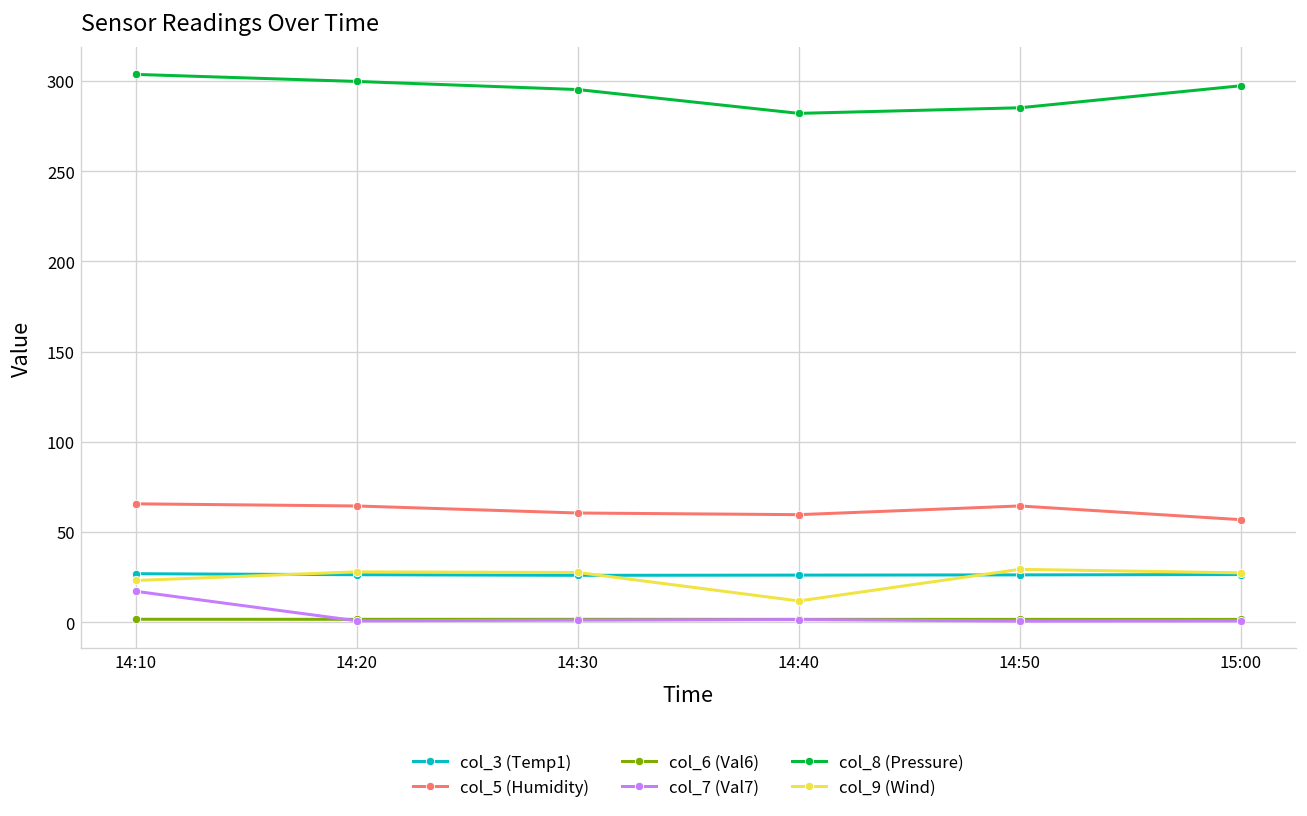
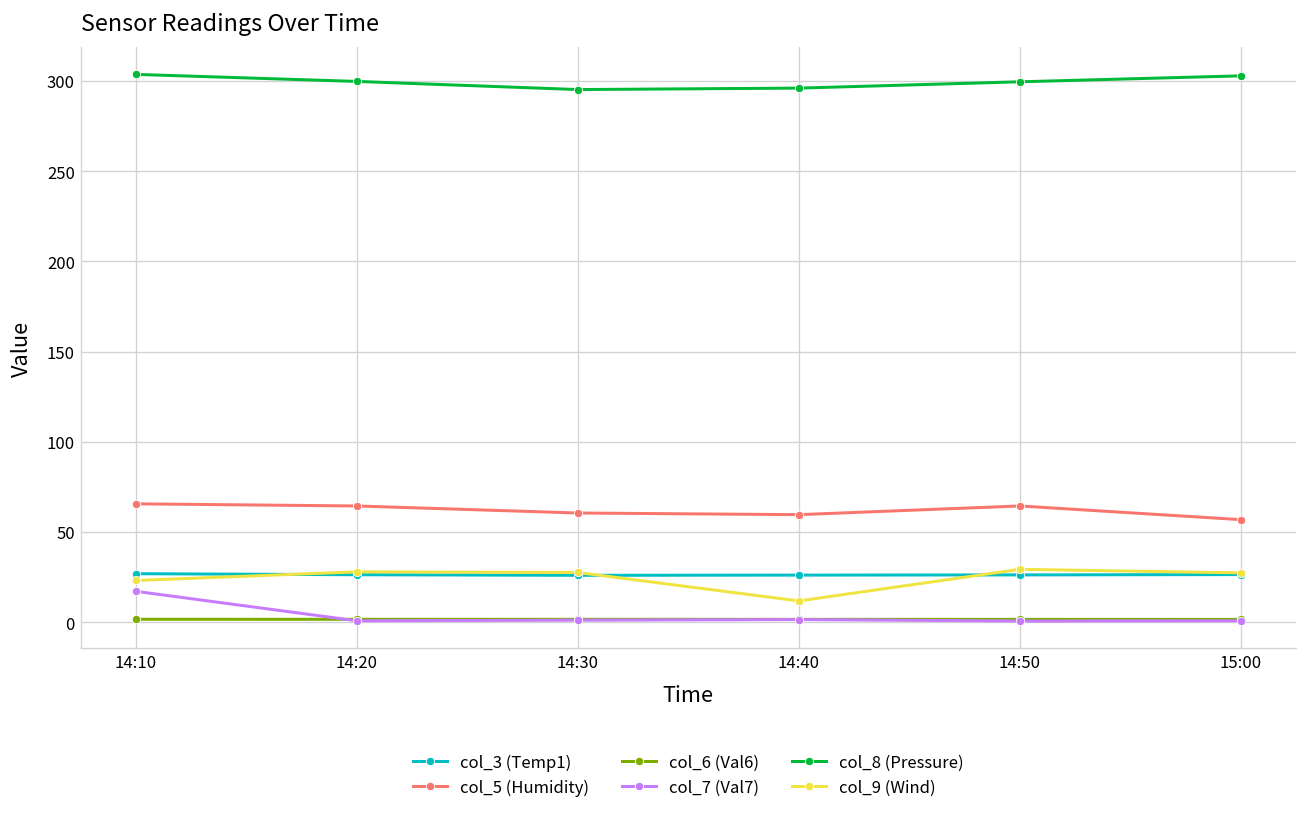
  {
    "col_3 (Temp1)": {
      "14:10": 27,
      "14:40": 26,
      "14:50": 26
    },
    "col_5 (Humidity)": {
      "14:10": 66,
      "14:20": 64,
      "14:30": 61,
      "14:40": 60,
      "14:50": 65,
      "15:00": 57
    },
    "col_6 (Val6)": {
      "14:10": 2
    },
    "col_7 (Val7)": {
      "14:10": 17
    },
    "col_8 (Pressure)": {
      "14:10": 304,
      "14:20": 300,
      "14:30": 295,
-     "14:40": 282,
-     "14:50": 285,
-     "15:00": 297
+     "14:40": 296,
+     "14:50": 300,
+     "15:00": 303
    },
    "col_9 (Wind)": {
      "14:10": 23,
      "14:40": 12,
      "14:50": 29
    }
  }
